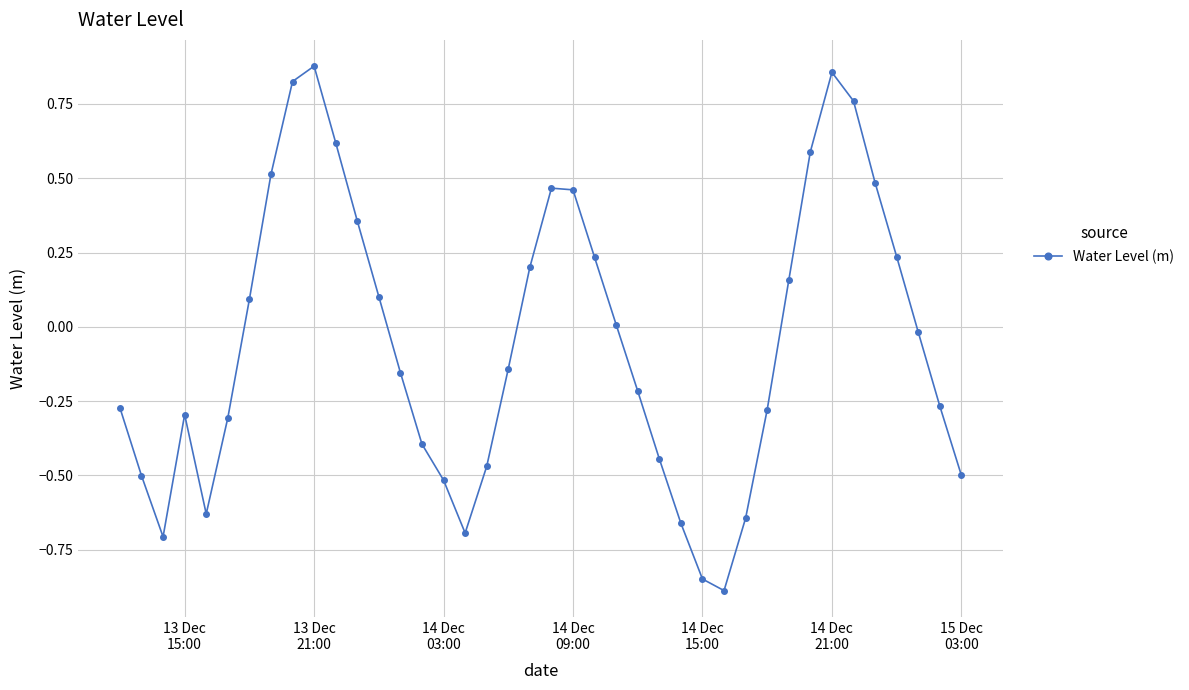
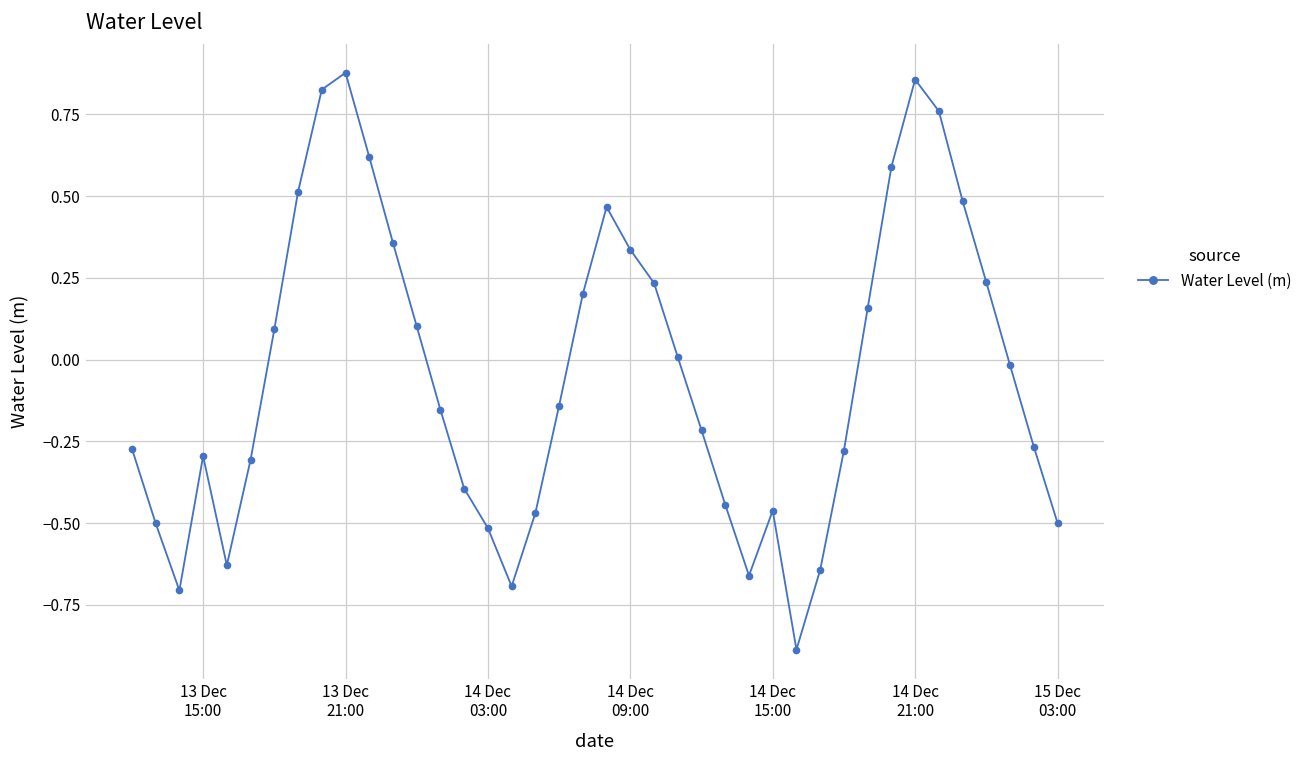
  {
    "13 Dec 15:00": -0.30,
    "13 Dec 21:00": 0.88,
    "14 Dec 03:00": -0.52,
-   "14 Dec 09:00": 0.46,
-   "14 Dec 15:00": -0.85,
+   "14 Dec 09:00": 0.34,
+   "14 Dec 15:00": -0.46,
    "14 Dec 21:00": 0.86,
    "15 Dec 03:00": -0.50
  }
